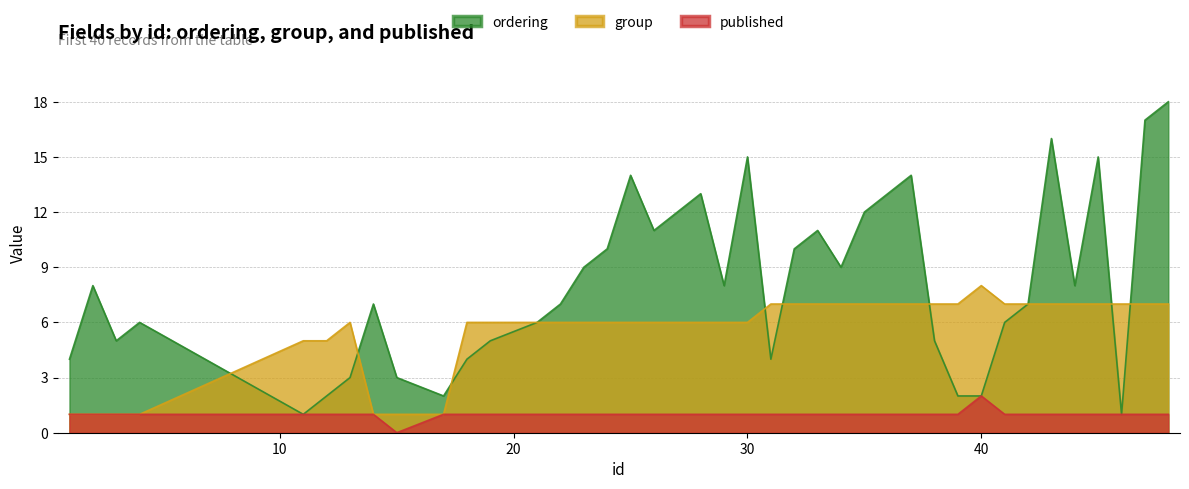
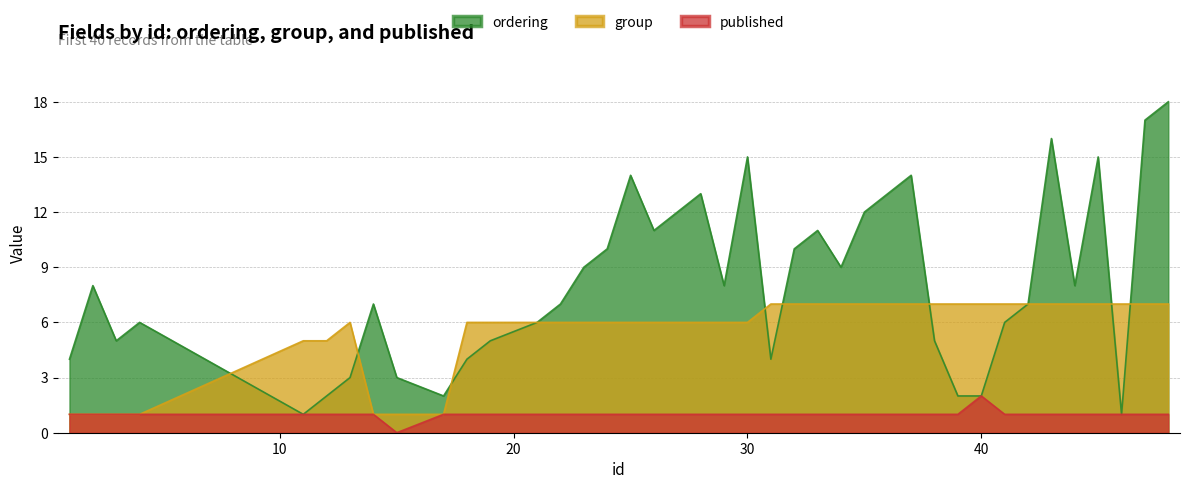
  {
    "ordering": {
      "30": 15
    },
    "group": {
      "30": 6,
-     "40": 8
+     "40": 7
    },
    "published": {
      "30": 1
    }
  }
